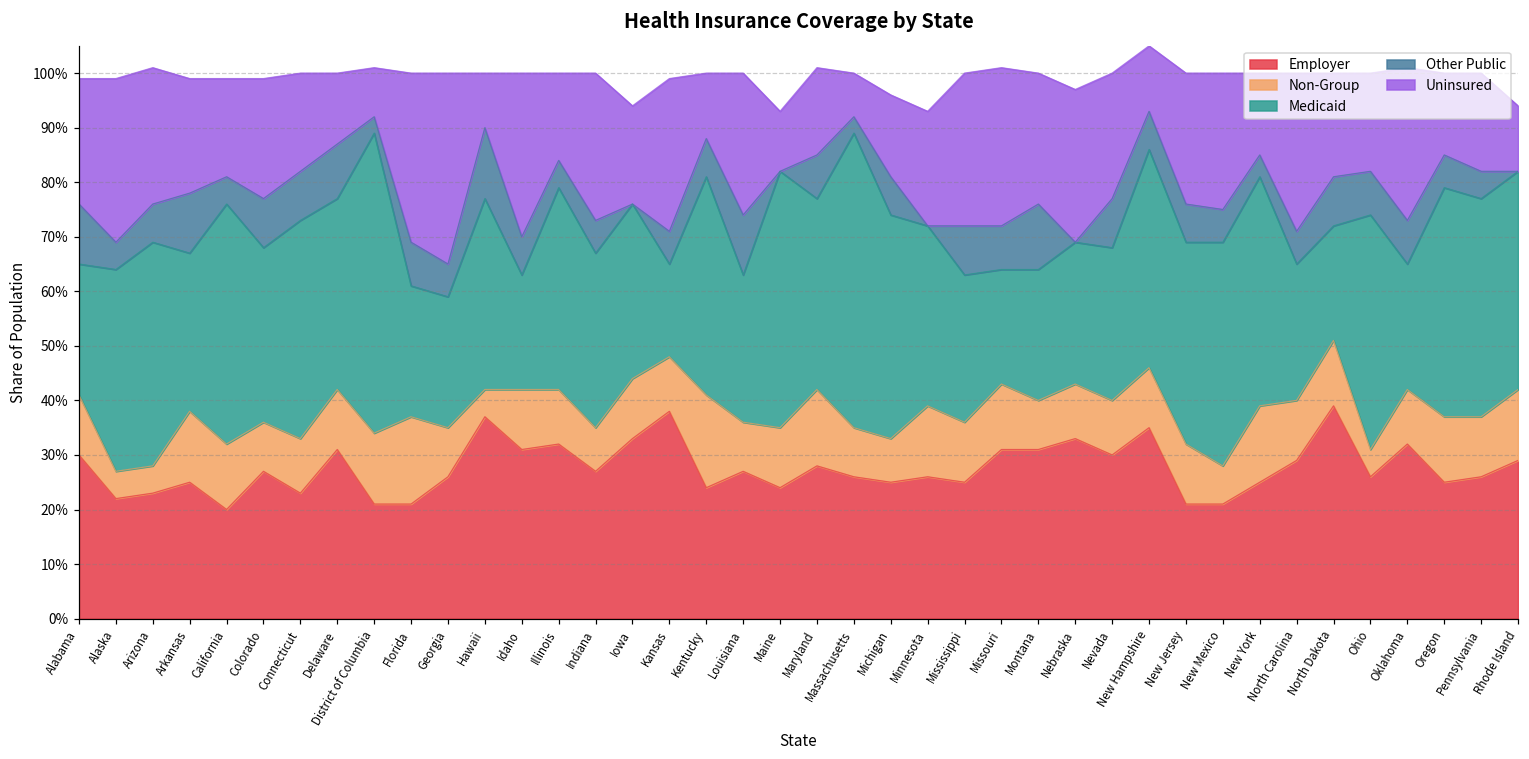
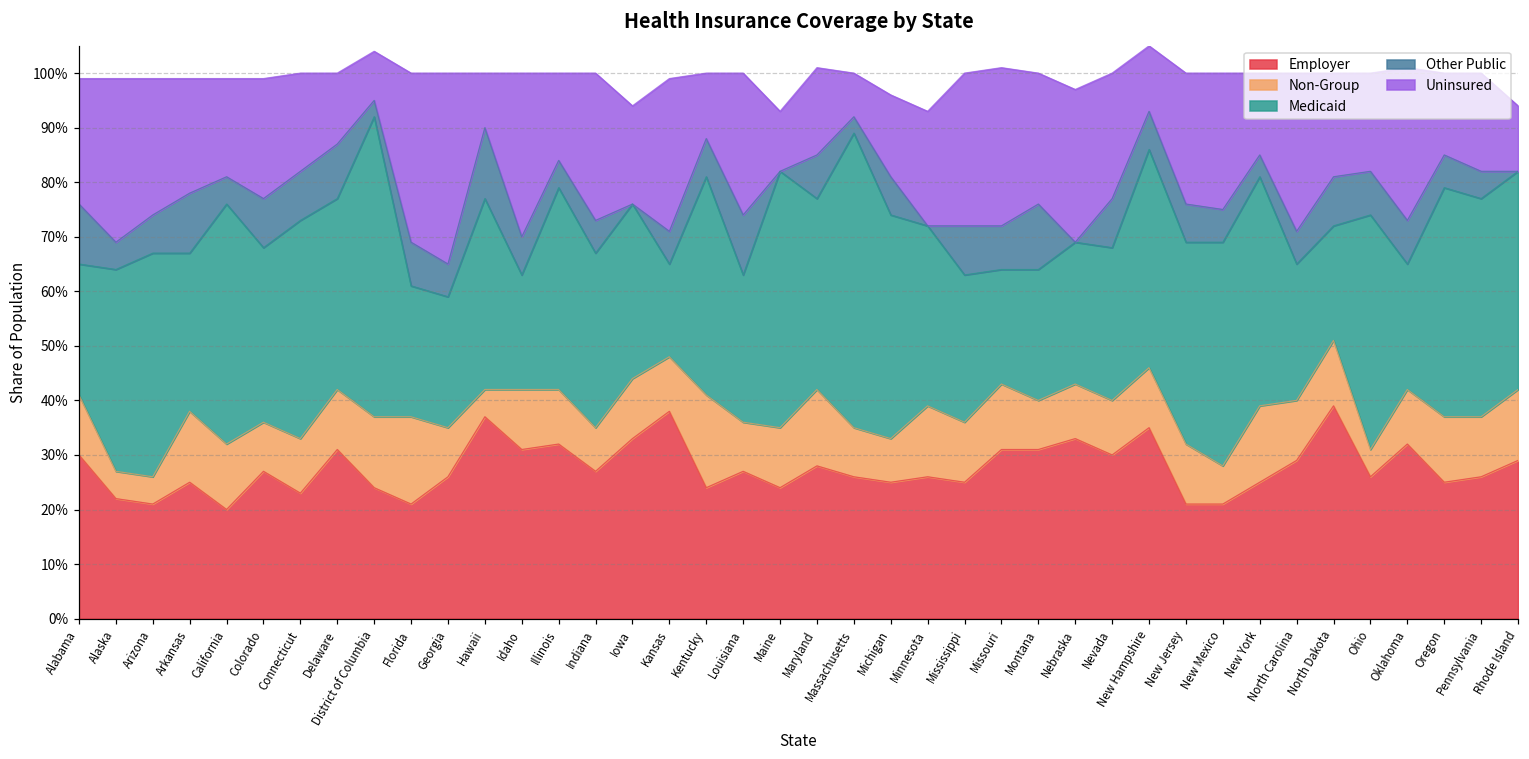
  {
    "Employer": {
      "Alabama": "30%",
      "Alaska": "22%",
-     "Arizona": "23%",
+     "Arizona": "21%",
      "Arkansas": "25%",
      "California": "20%",
      "Colorado": "27%",
      "Connecticut": "23%",
      "Delaware": "31%",
-     "District of Columbia": "21%",
+     "District of Columbia": "24%",
      "Florida": "21%",
      "Georgia": "26%",
      "Hawaii": "37%",
      "Idaho": "31%",
      "Illinois": "32%",
      "Indiana": "27%",
      "Iowa": "33%",
      "Kansas": "38%",
      "Kentucky": "24%",
      "Louisiana": "27%",
      "Maine": "24%",
      "Maryland": "28%",
      "Massachusetts": "26%",
      "Michigan": "25%",
      "Minnesota": "26%",
      "Mississippi": "25%",
      "Missouri": "31%",
      "Montana": "31%",
      "Nebraska": "33%",
      "Nevada": "30%",
      "New Hampshire": "35%",
      "New Jersey": "21%",
      "New Mexico": "21%",
      "New York": "25%",
      "North Carolina": "29%",
      "North Dakota": "39%",
      "Ohio": "26%",
      "Oklahoma": "32%",
      "Oregon": "25%",
      "Pennsylvania": "26%",
      "Rhode Island": "29%"
    },
    "Non-Group": {
      "Alabama": "11%",
      "Alaska": "5%",
      "Arizona": "5%",
      "Arkansas": "13%",
      "California": "12%",
      "Colorado": "9%",
      "Connecticut": "10%",
      "Delaware": "11%",
      "District of Columbia": "13%",
      "Florida": "16%",
      "Georgia": "9%",
      "Hawaii": "5%",
      "Idaho": "11%",
      "Illinois": "10%",
      "Indiana": "8%",
      "Iowa": "11%",
      "Kansas": "10%",
      "Kentucky": "17%",
      "Louisiana": "9%",
      "Maine": "11%",
      "Maryland": "14%",
      "Massachusetts": "9%",
      "Michigan": "8%",
      "Minnesota": "13%",
      "Mississippi": "11%",
      "Missouri": "12%",
      "Montana": "9%",
      "Nebraska": "10%",
      "Nevada": "10%",
      "New Hampshire": "11%",
      "New Jersey": "11%",
      "New Mexico": "7%",
      "New York": "14%",
      "North Carolina": "11%",
      "North Dakota": "12%",
      "Ohio": "5%",
      "Oklahoma": "10%",
      "Oregon": "12%",
      "Pennsylvania": "11%",
      "Rhode Island": "13%"
    },
    "Uninsured": {
      "Alabama": "23%",
      "Alaska": "30%",
      "Arizona": "25%",
      "Arkansas": "21%",
      "California": "18%",
      "Colorado": "22%",
      "Connecticut": "18%",
      "Delaware": "13%",
      "District of Columbia": "9%",
      "Florida": "31%",
      "Georgia": "35%",
      "Hawaii": "10%",
      "Idaho": "30%",
      "Illinois": "16%",
      "Indiana": "27%",
      "Iowa": "18%",
      "Kansas": "28%",
      "Kentucky": "12%",
      "Louisiana": "26%",
      "Maine": "11%",
      "Maryland": "16%",
      "Massachusetts": "8%",
      "Michigan": "15%",
      "Minnesota": "21%",
      "Mississippi": "28%",
      "Missouri": "29%",
      "Montana": "24%",
      "Nebraska": "28%",
      "Nevada": "23%",
      "New Hampshire": "12%",
      "New Jersey": "24%",
      "New Mexico": "25%",
      "Rhode Island": "12%"
    }
  }
